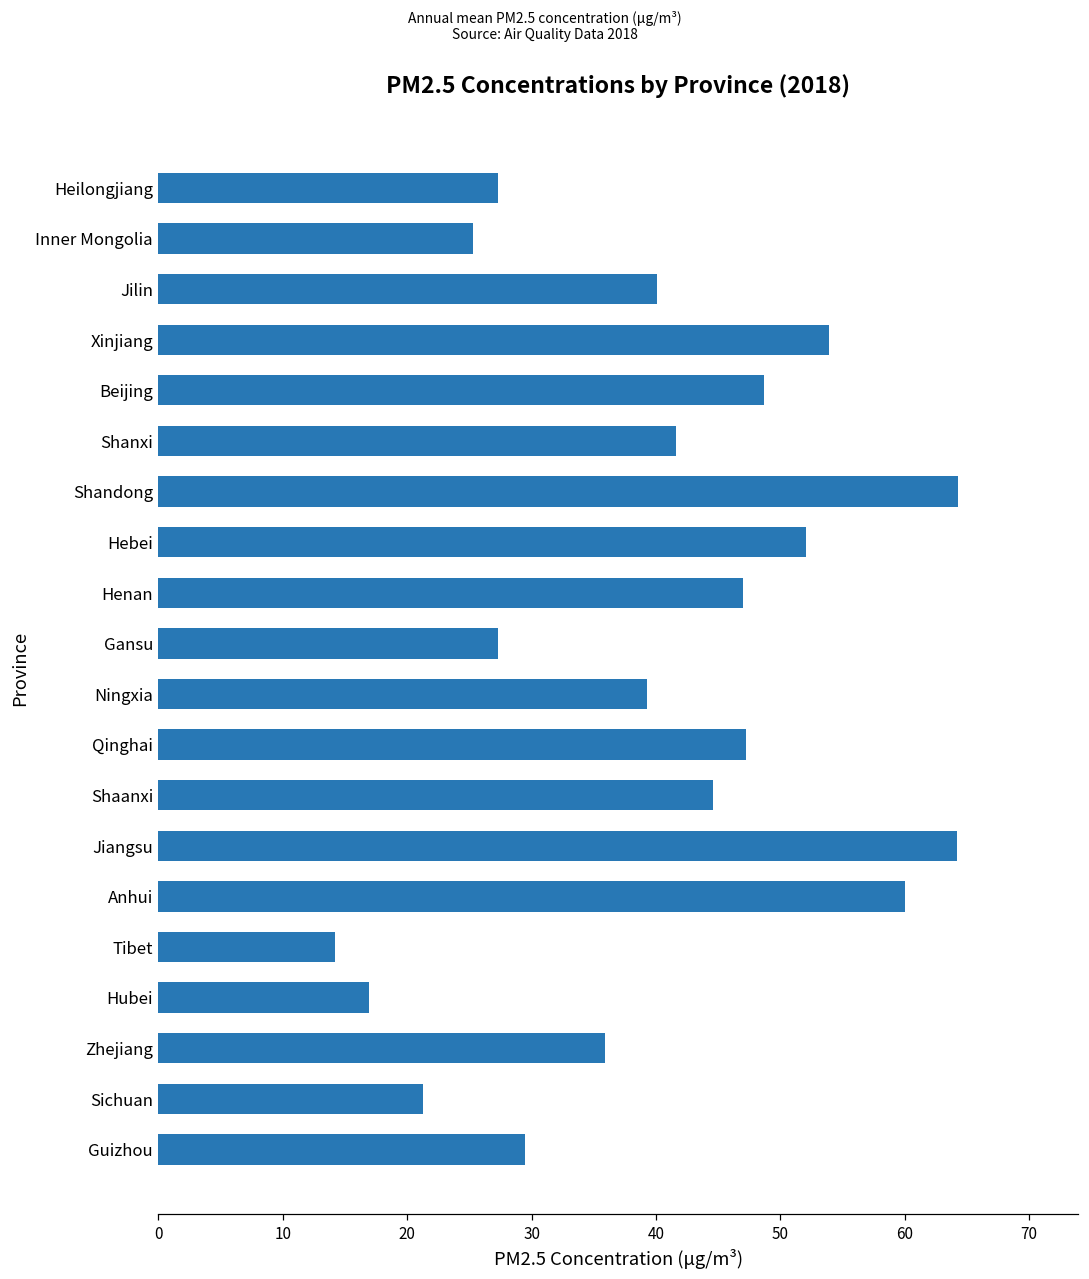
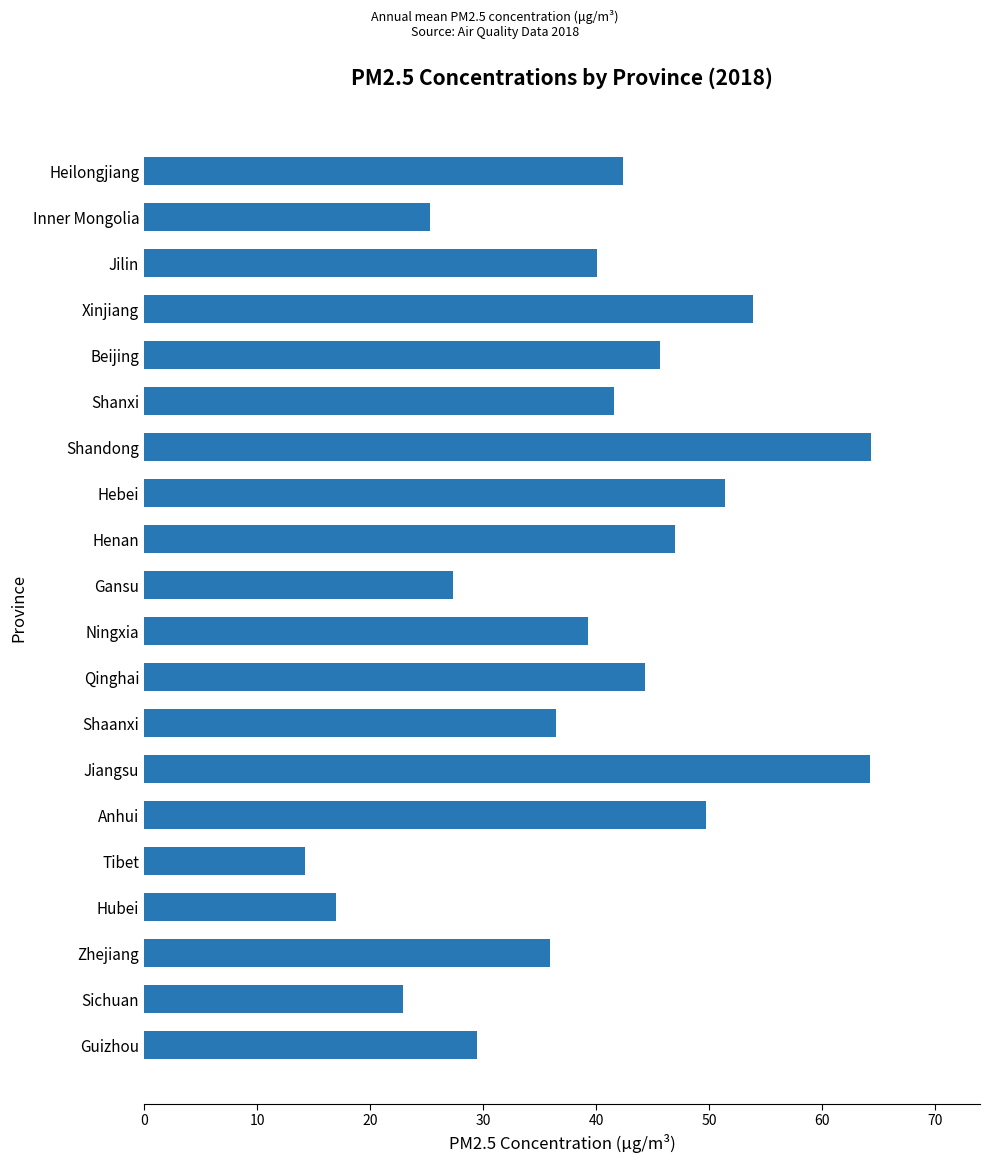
  {
-   "Heilongjiang": 27.3,
+   "Heilongjiang": 42.4,
    "Inner Mongolia": 25.3,
    "Jilin": 40.1,
    "Xinjiang": 53.9,
-   "Beijing": 48.7,
+   "Beijing": 45.6,
    "Shanxi": 41.6,
    "Shandong": 64.3,
-   "Hebei": 52.1,
+   "Hebei": 51.3,
    "Henan": 47.0,
    "Gansu": 27.3,
    "Ningxia": 39.3,
-   "Qinghai": 47.2,
-   "Shaanxi": 44.6,
+   "Qinghai": 44.4,
+   "Shaanxi": 36.4,
    "Jiangsu": 64.2,
-   "Anhui": 60.0,
+   "Anhui": 49.7,
    "Tibet": 14.2,
    "Hubei": 16.9,
    "Zhejiang": 35.9,
-   "Sichuan": 21.3,
+   "Sichuan": 22.9,
    "Guizhou": 29.5
  }
